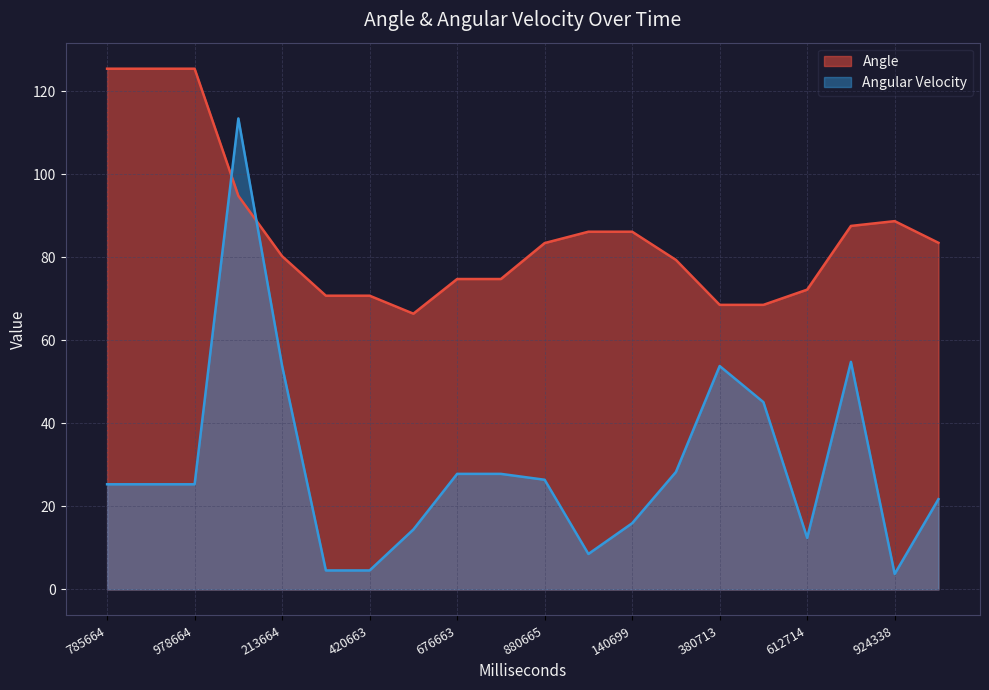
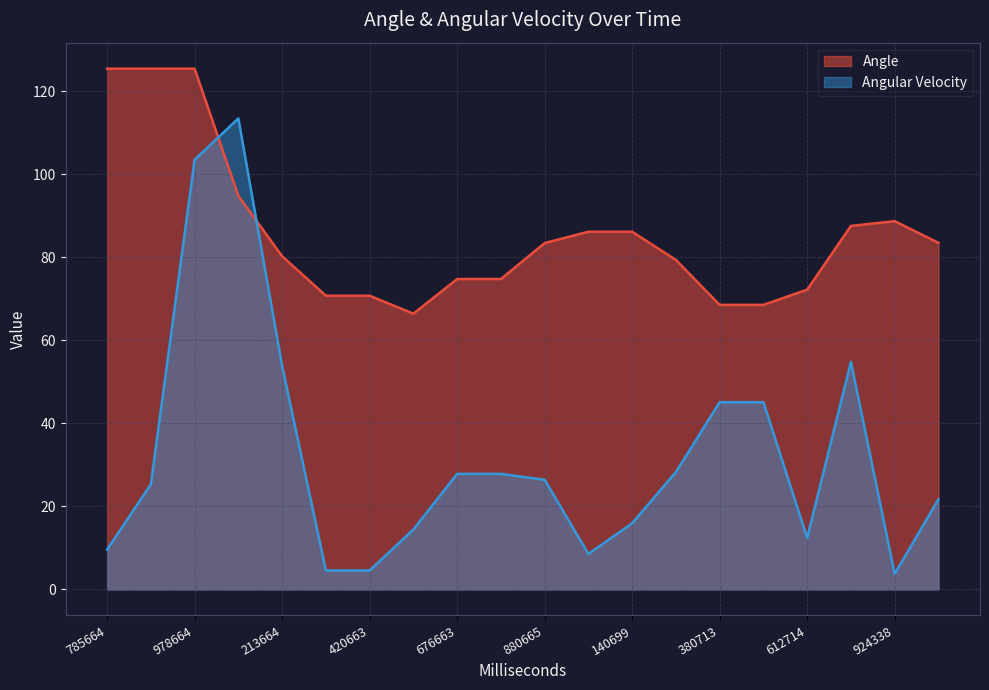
  {
    "Angle": {
      "785664": 125,
      "978664": 125,
      "213664": 80,
      "420663": 71,
      "676663": 75,
      "880665": 83,
      "140699": 86,
      "380713": 69,
      "612714": 72,
      "924338": 89
    },
    "Angular Velocity": {
-     "785664": 25,
-     "978664": 25,
+     "785664": 10,
+     "978664": 104,
      "213664": 54,
      "420663": 5,
      "676663": 28,
      "880665": 26,
      "140699": 16,
-     "380713": 54,
+     "380713": 45,
      "612714": 12,
      "924338": 4
    }
  }
